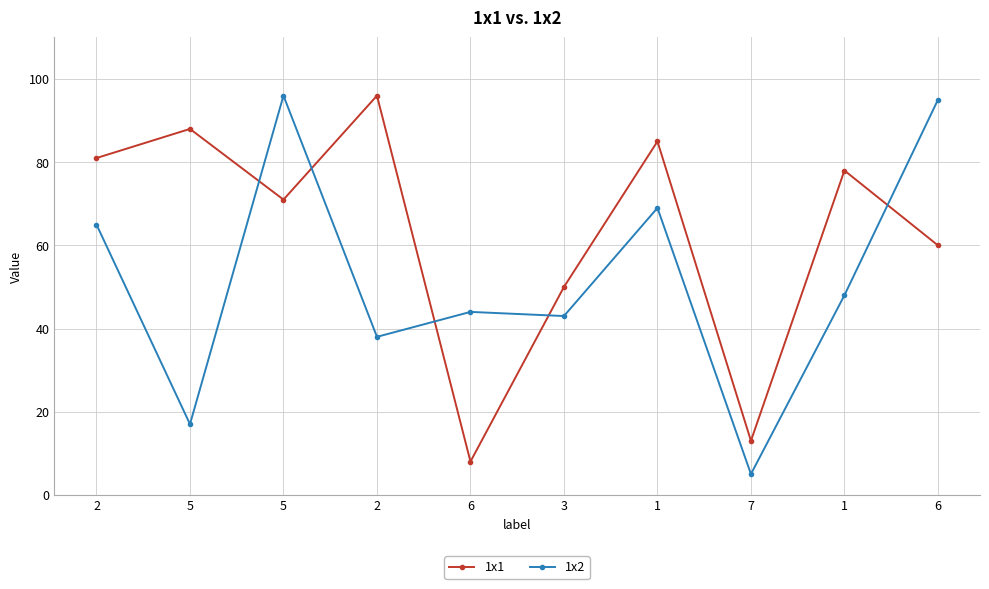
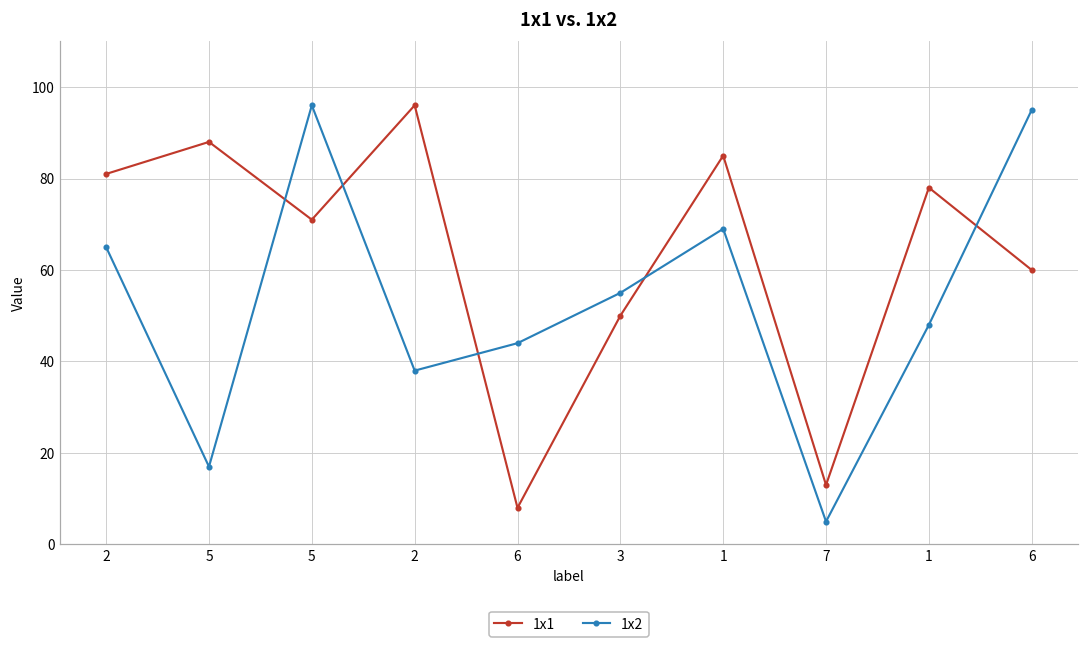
  {
    "1x1": {
      "3": 50,
      "7": 13
    },
    "1x2": {
-     "3": 43,
+     "3": 55,
      "7": 5
    }
  }
